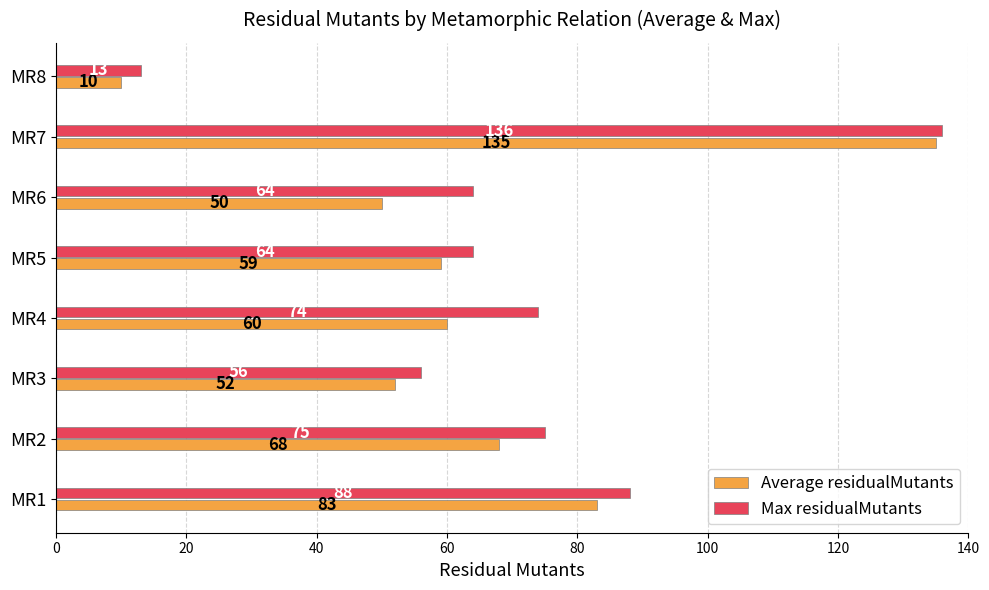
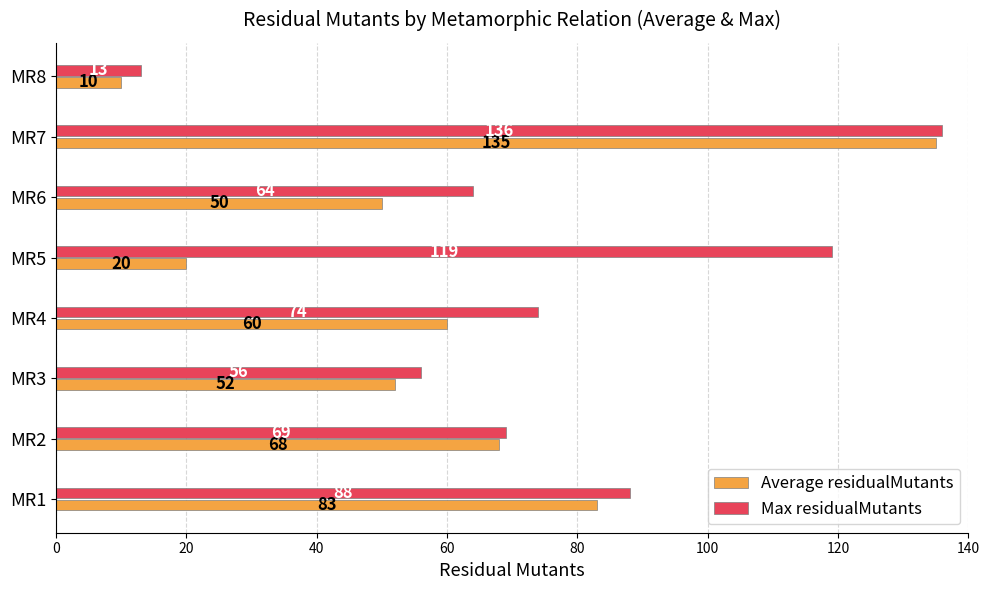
  {
    "Average residualMutants": {
      "MR6": 50,
-     "MR5": 59,
+     "MR5": 20,
      "MR4": 60,
      "MR3": 52,
      "MR1": 83
    },
    "Max residualMutants": {
      "MR6": 64,
-     "MR5": 64,
+     "MR5": 119,
      "MR4": 74,
      "MR3": 56,
-     "MR2": 75,
+     "MR2": 69,
      "MR1": 88
    }
  }
